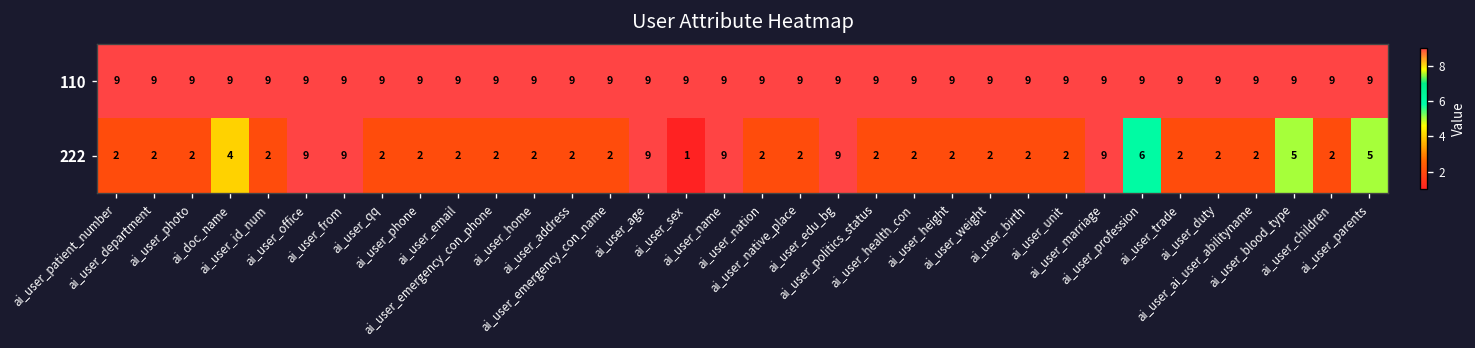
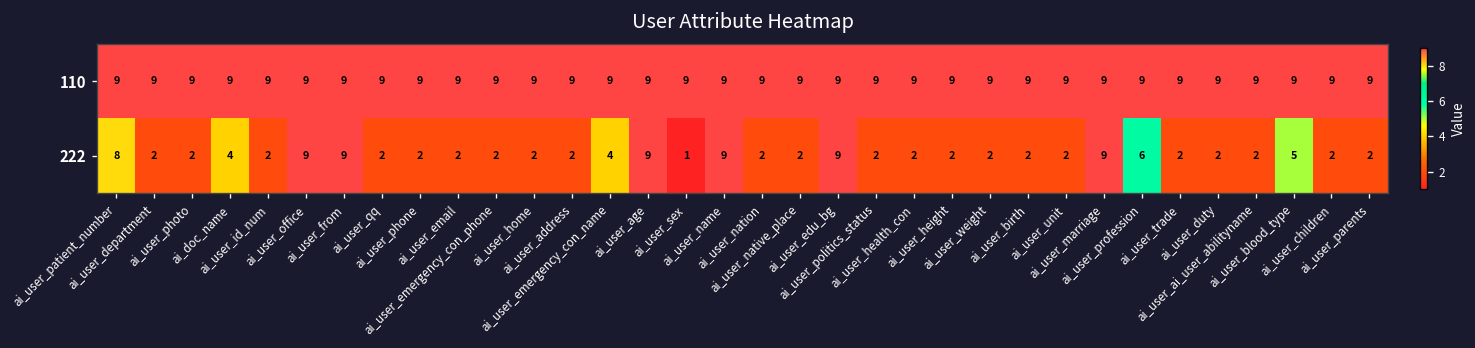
  {
    "110": {
      "ai_user_patient_number": 9,
      "ai_user_department": 9,
      "ai_user_photo": 9,
      "ai_doc_name": 9,
      "ai_user_id_num": 9,
      "ai_user_office": 9,
      "ai_user_from": 9,
      "ai_user_qq": 9,
      "ai_user_phone": 9,
      "ai_user_email": 9,
      "ai_user_emergency_con_phone": 9,
      "ai_user_home": 9,
      "ai_user_address": 9,
      "ai_user_emergency_con_name": 9,
      "ai_user_age": 9,
      "ai_user_sex": 9,
      "ai_user_name": 9,
      "ai_user_nation": 9,
      "ai_user_native_place": 9,
      "ai_user_edu_bg": 9,
      "ai_user_politics_status": 9,
      "ai_user_health_con": 9,
      "ai_user_height": 9,
      "ai_user_weight": 9,
      "ai_user_birth": 9,
      "ai_user_unit": 9,
      "ai_user_marriage": 9,
      "ai_user_profession": 9,
      "ai_user_trade": 9,
      "ai_user_duty": 9,
      "ai_user_ai_user_abilityname": 9,
      "ai_user_blood_type": 9,
      "ai_user_children": 9,
      "ai_user_parents": 9
    },
    "222": {
-     "ai_user_patient_number": 2,
+     "ai_user_patient_number": 8,
      "ai_user_department": 2,
      "ai_user_photo": 2,
      "ai_doc_name": 4,
      "ai_user_id_num": 2,
      "ai_user_office": 9,
      "ai_user_from": 9,
      "ai_user_qq": 2,
      "ai_user_phone": 2,
      "ai_user_email": 2,
      "ai_user_emergency_con_phone": 2,
      "ai_user_home": 2,
      "ai_user_address": 2,
-     "ai_user_emergency_con_name": 2,
+     "ai_user_emergency_con_name": 4,
      "ai_user_age": 9,
      "ai_user_sex": 1,
      "ai_user_name": 9,
      "ai_user_nation": 2,
      "ai_user_native_place": 2,
      "ai_user_edu_bg": 9,
      "ai_user_politics_status": 2,
      "ai_user_health_con": 2,
      "ai_user_height": 2,
      "ai_user_weight": 2,
      "ai_user_birth": 2,
      "ai_user_unit": 2,
      "ai_user_marriage": 9,
      "ai_user_profession": 6,
      "ai_user_trade": 2,
      "ai_user_duty": 2,
      "ai_user_ai_user_abilityname": 2,
      "ai_user_blood_type": 5,
      "ai_user_children": 2,
-     "ai_user_parents": 5
+     "ai_user_parents": 2
    }
  }
